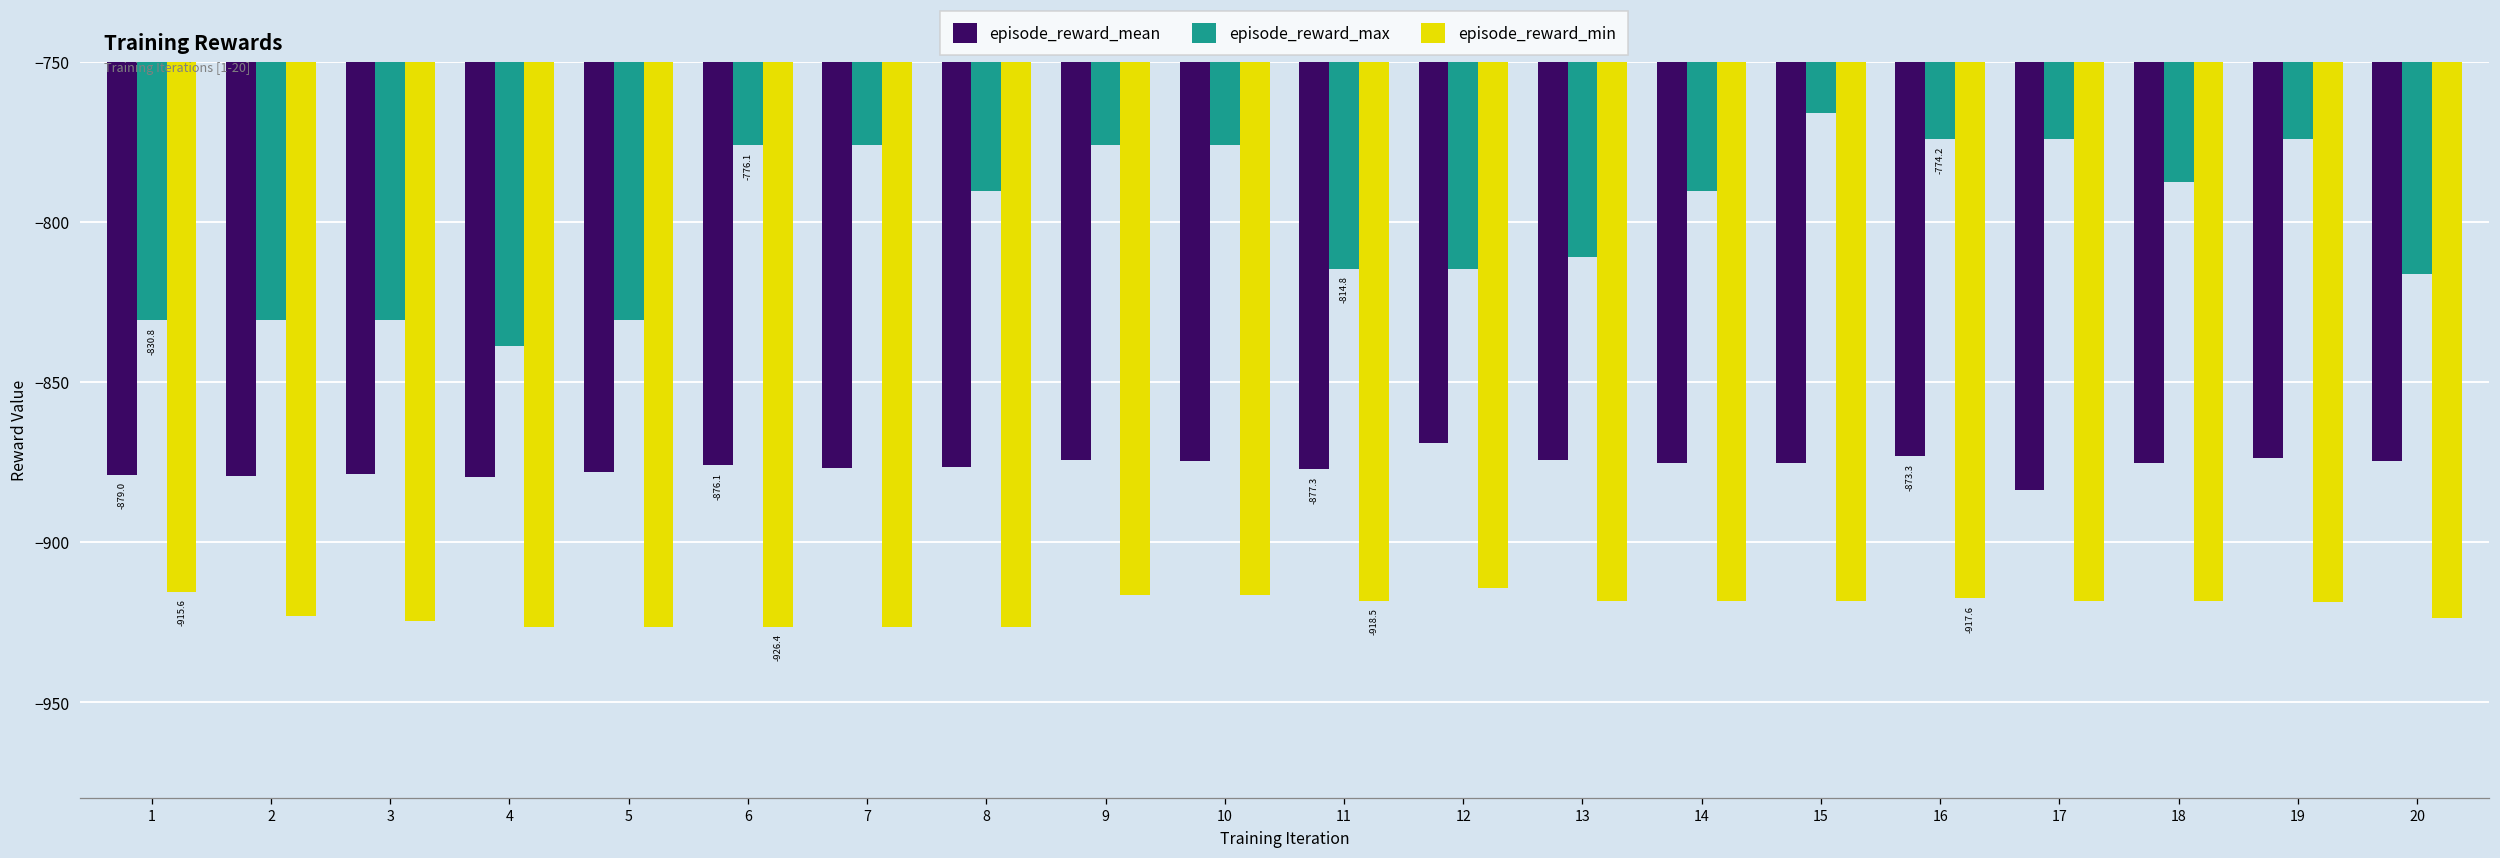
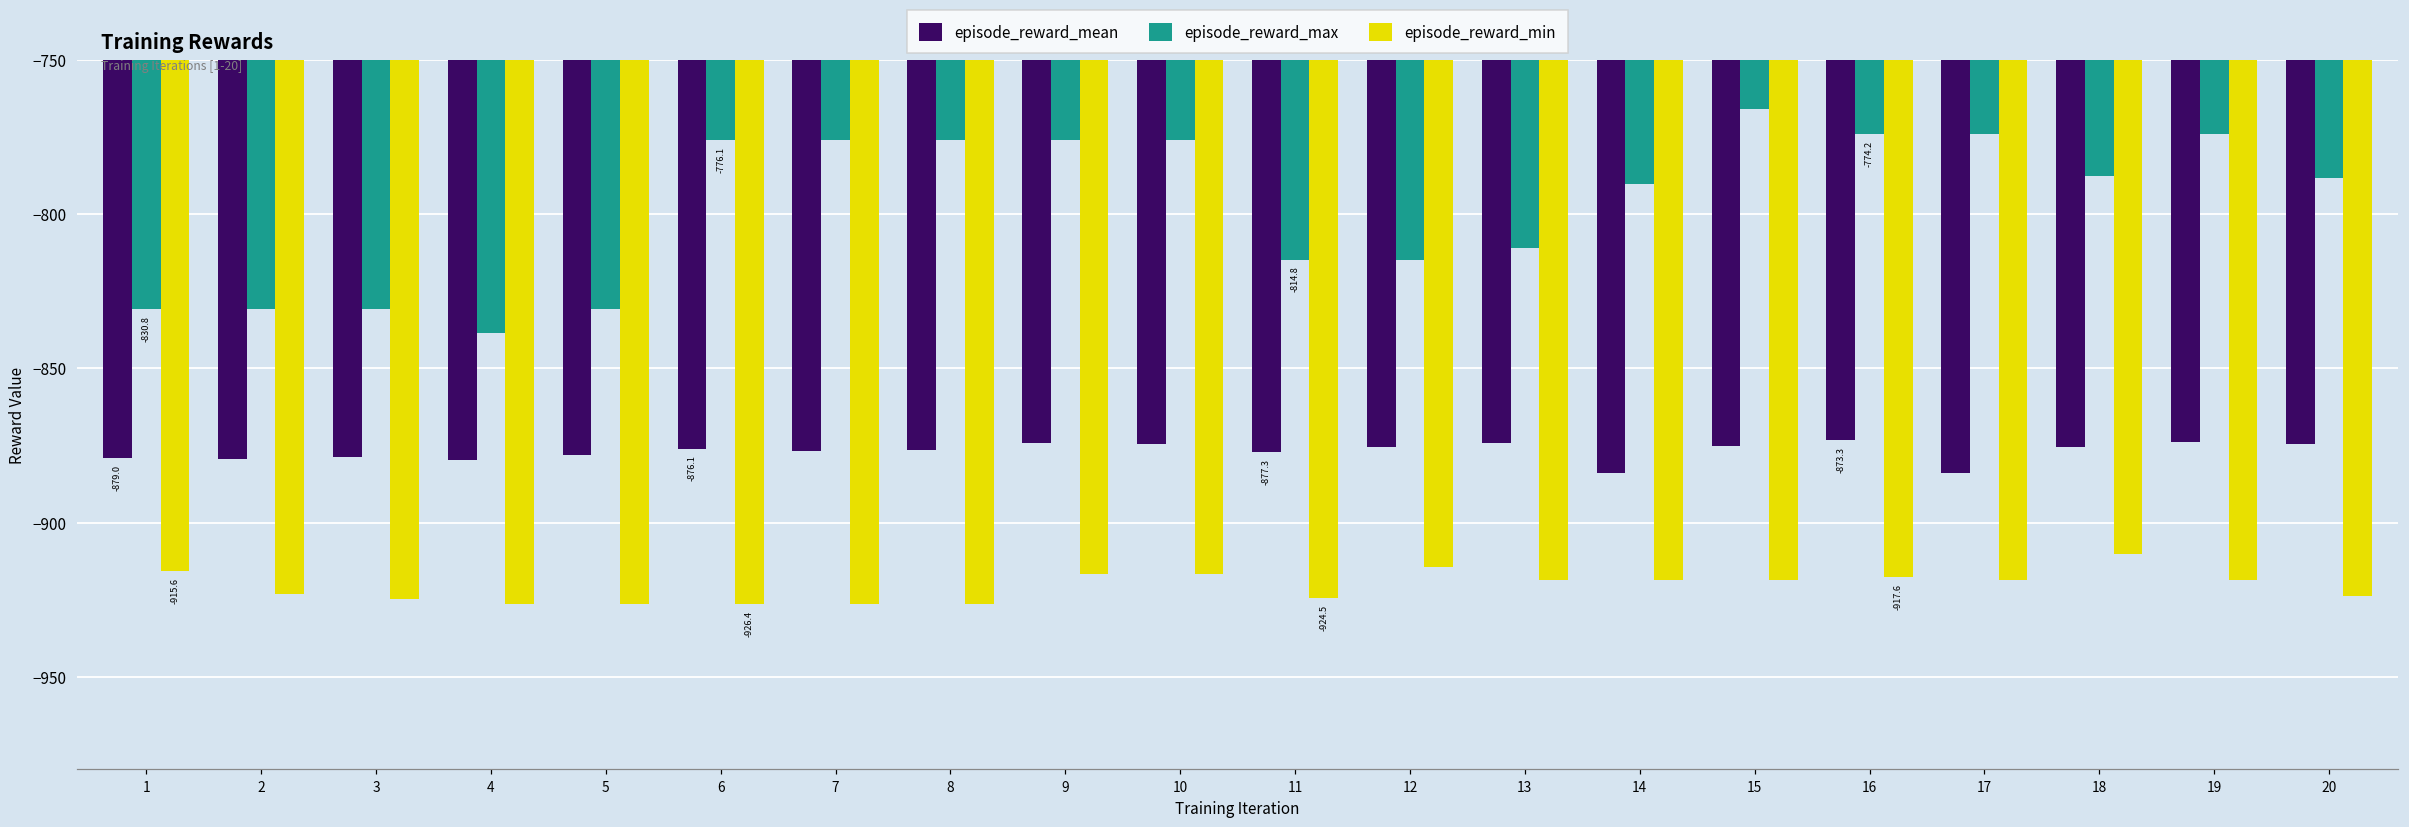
  {
    "episode_reward_mean": {
      "2": -879,
      "3": -879,
      "4": -880,
      "5": -878,
      "7": -877,
      "8": -876,
      "9": -874,
      "10": -875,
-     "12": -869,
+     "12": -876,
      "13": -874,
-     "14": -875,
+     "14": -884,
      "15": -875,
      "17": -884,
      "18": -875,
      "19": -874,
      "20": -875
    },
    "episode_reward_max": {
      "2": -831,
      "3": -831,
      "4": -839,
      "5": -831,
      "7": -776,
-     "8": -791,
+     "8": -776,
      "9": -776,
      "10": -776,
      "12": -815,
      "13": -811,
      "14": -790,
      "15": -766,
      "17": -774,
      "18": -788,
      "19": -774,
-     "20": -816
+     "20": -788
    },
    "episode_reward_min": {
      "1": -915.6,
      "6": -926.4,
-     "11": -918.5,
+     "11": -924.5,
      "16": -917.6,
-     "18": -919
+     "18": -910
    }
  }
